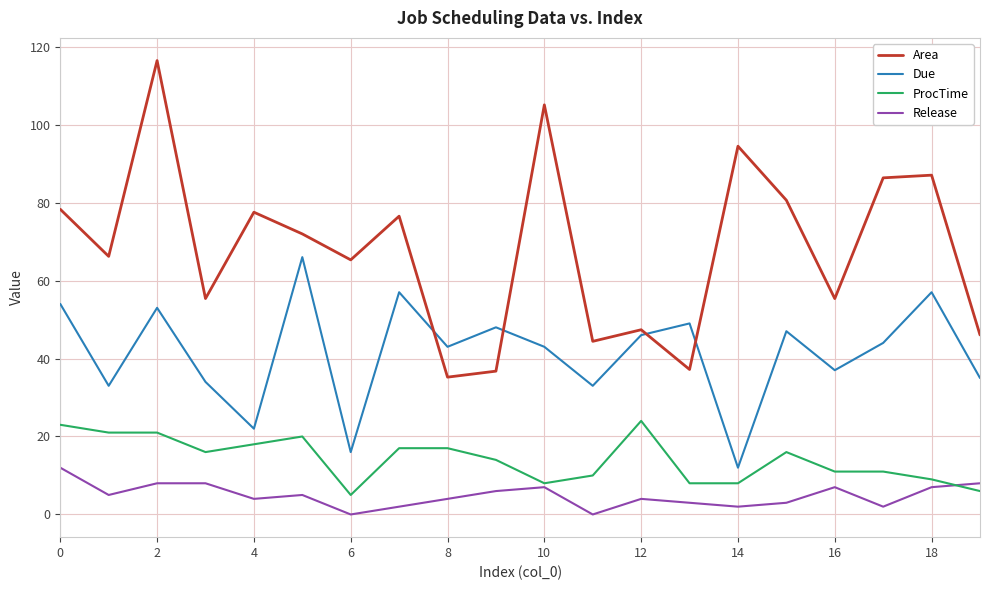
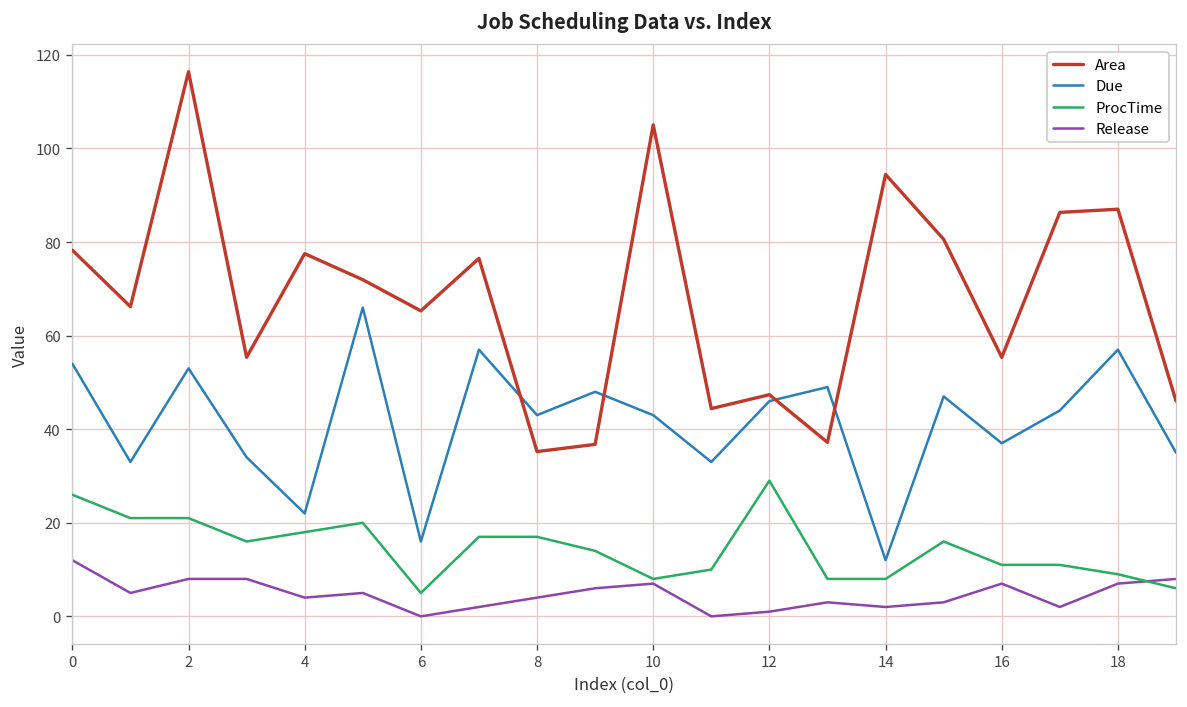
  {
    "Area": {
      "0": 78,
      "2": 116,
      "4": 78,
      "6": 65,
      "8": 35,
      "10": 105,
      "12": 47,
      "14": 94,
      "16": 55,
      "18": 87
    },
    "Due": {
      "0": 54,
      "2": 53,
      "4": 22,
      "6": 16,
      "8": 43,
      "10": 43,
      "12": 46,
      "14": 12,
      "16": 37,
      "18": 57
    },
    "ProcTime": {
-     "0": 23,
+     "0": 26,
      "2": 21,
      "4": 18,
      "6": 5,
      "8": 17,
      "10": 8,
-     "12": 24,
+     "12": 29,
      "14": 8,
      "16": 11,
      "18": 9
    },
    "Release": {
      "0": 12,
      "2": 8,
      "4": 4,
      "6": 0,
      "8": 4,
      "10": 7,
-     "12": 4,
+     "12": 1,
      "14": 2,
      "16": 7,
      "18": 7
    }
  }
